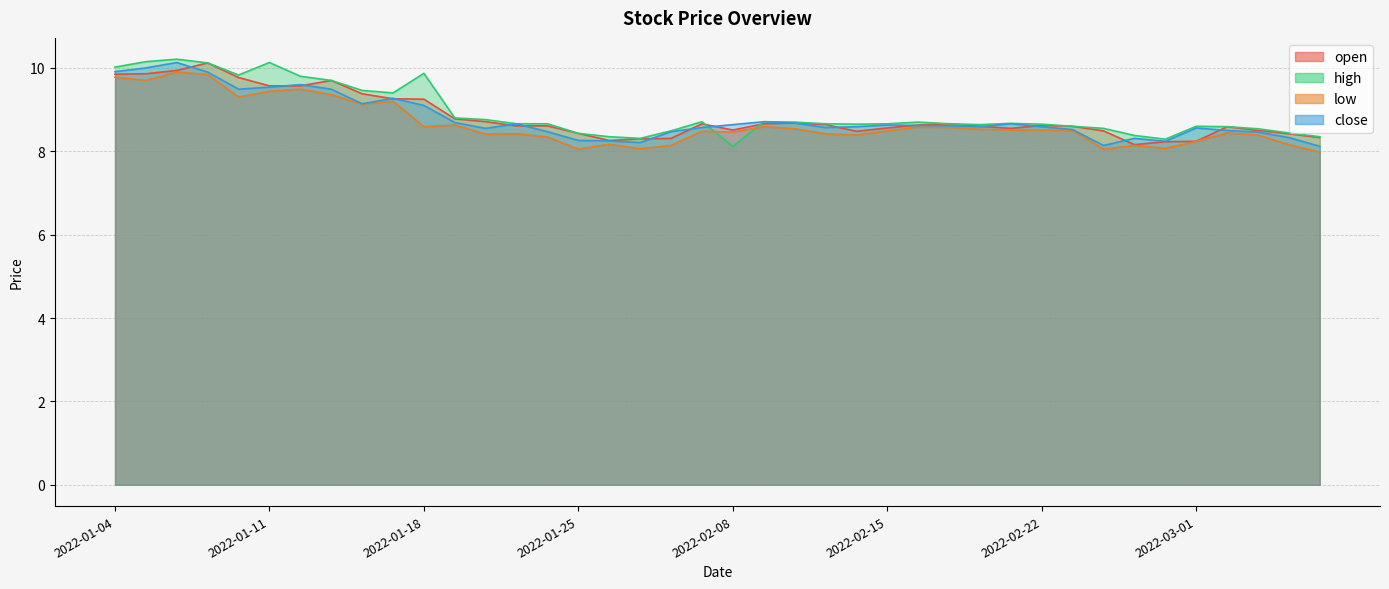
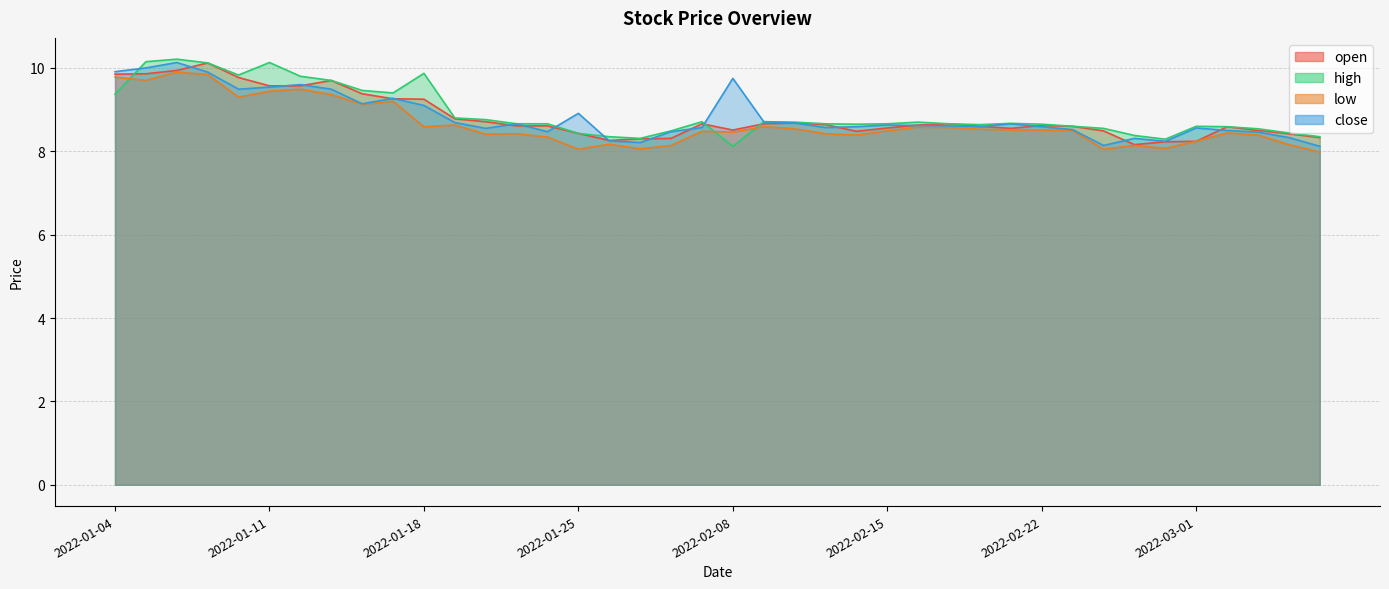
  {
    "high": {
-     "2022-01-04": 10.0,
+     "2022-01-04": 9.4,
      "2022-01-11": 10.1,
      "2022-01-18": 9.9,
      "2022-02-08": 8.1
    },
    "close": {
      "2022-01-18": 9.1,
-     "2022-01-25": 8.3,
-     "2022-02-08": 8.6
+     "2022-01-25": 8.9,
+     "2022-02-08": 9.8
    }
  }
